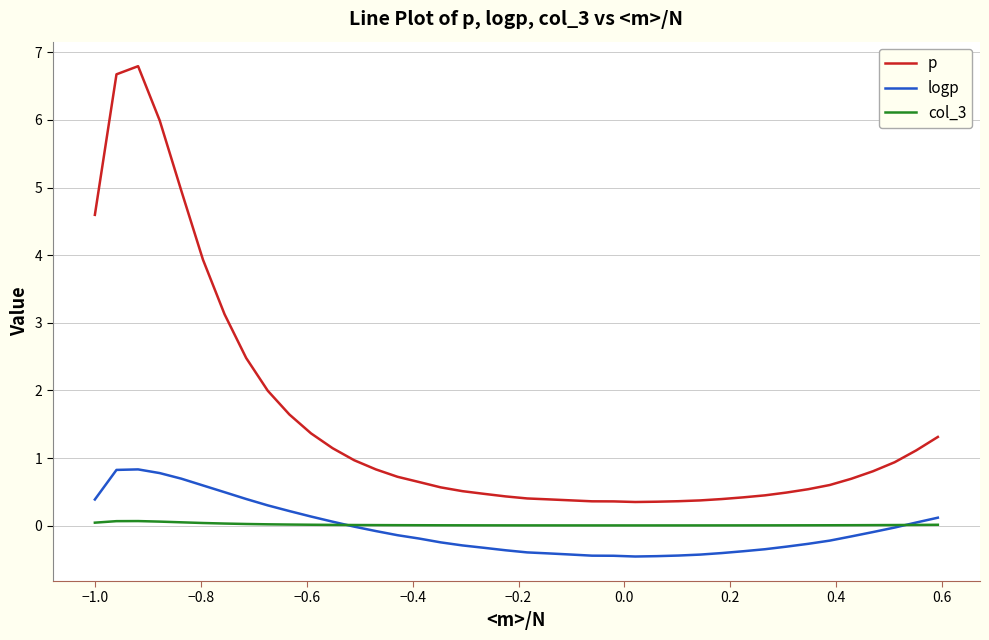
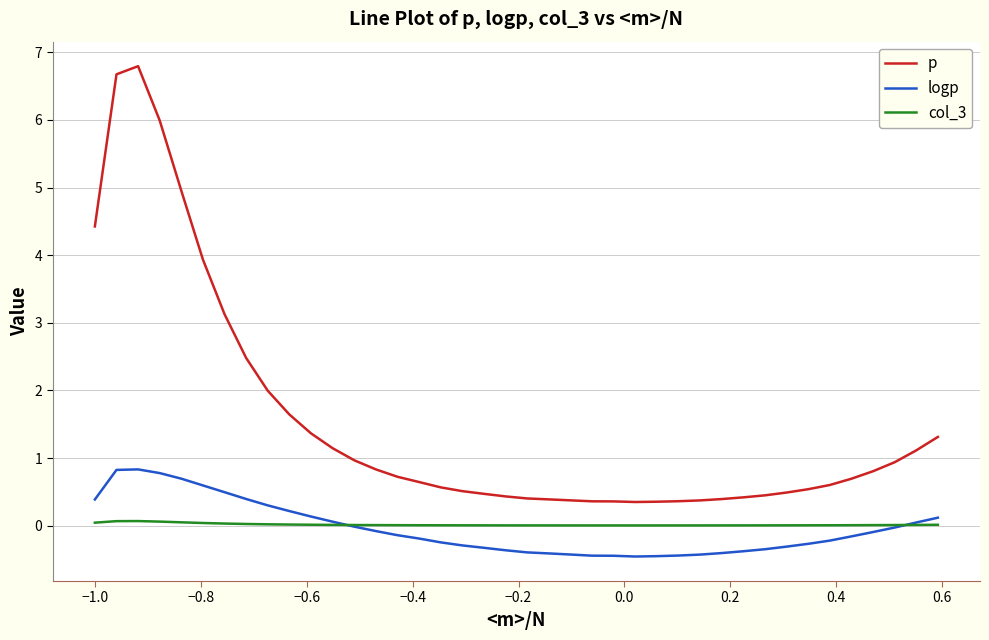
  {
    "p": {
-     "−1.0": 4.6
+     "−1.0": 4.4
    },
    "logp": {
      "−1.0": 0.4
    },
    "col_3": {
      "−1.0": 0.0
    }
  }
